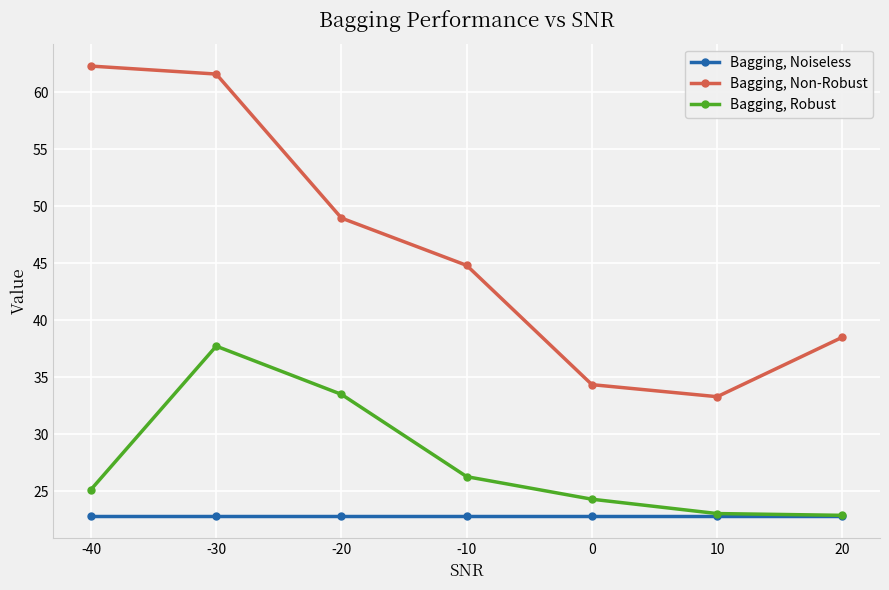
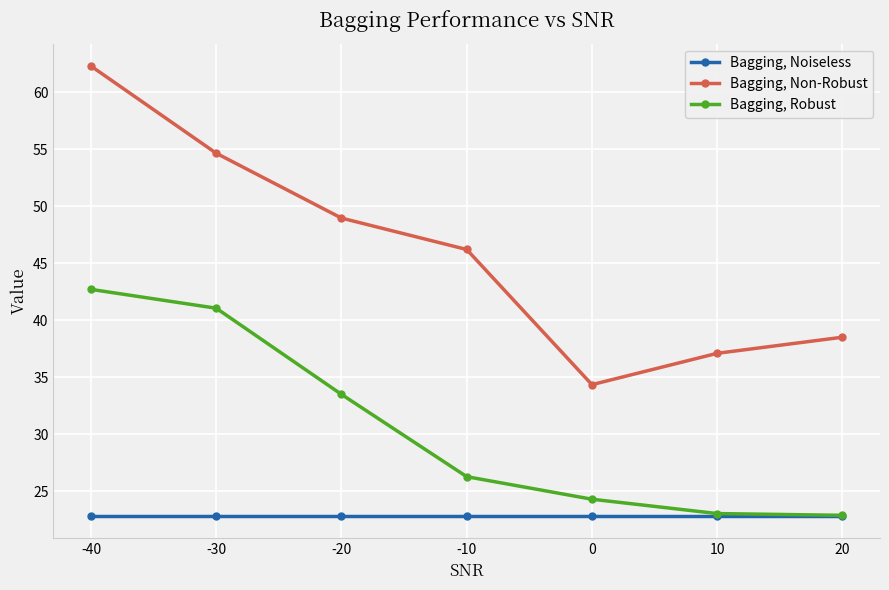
  {
    "Bagging, Noiseless": {
      "-40": 22.9,
      "-30": 22.9,
      "-20": 22.9,
      "-10": 22.9,
      "0": 22.9
    },
    "Bagging, Non-Robust": {
      "-40": 62.3,
-     "-30": 61.6,
+     "-30": 54.7,
      "-20": 49.0,
-     "-10": 44.8,
+     "-10": 46.2,
      "0": 34.3,
-     "10": 33.3,
+     "10": 37.1,
      "20": 38.5
    },
    "Bagging, Robust": {
-     "-40": 25.1,
-     "-30": 37.7,
+     "-40": 42.7,
+     "-30": 41.1,
      "-20": 33.5,
      "-10": 26.3,
      "0": 24.3
    }
  }
